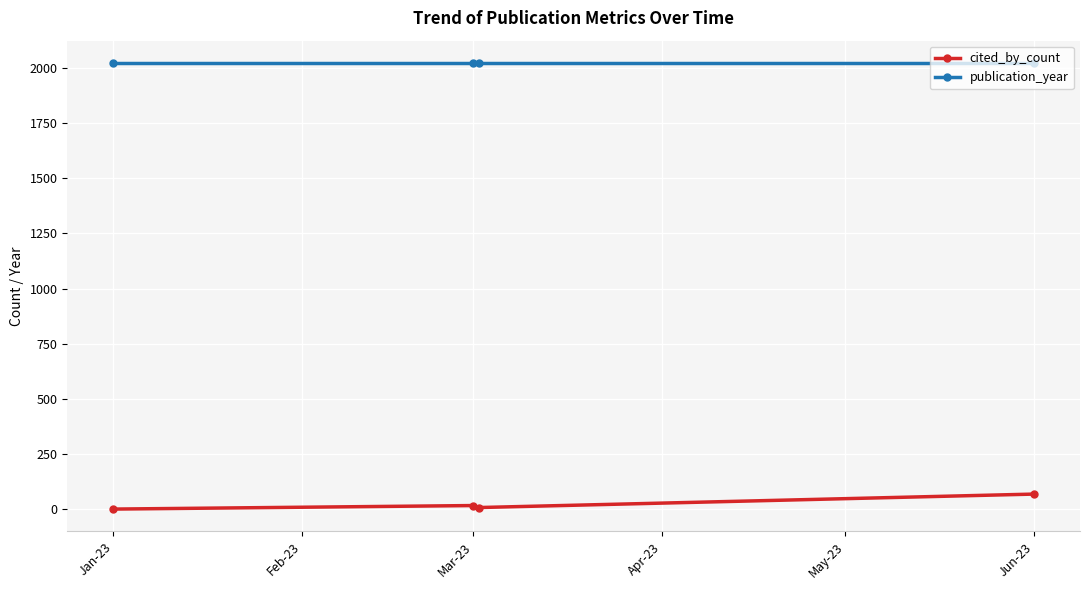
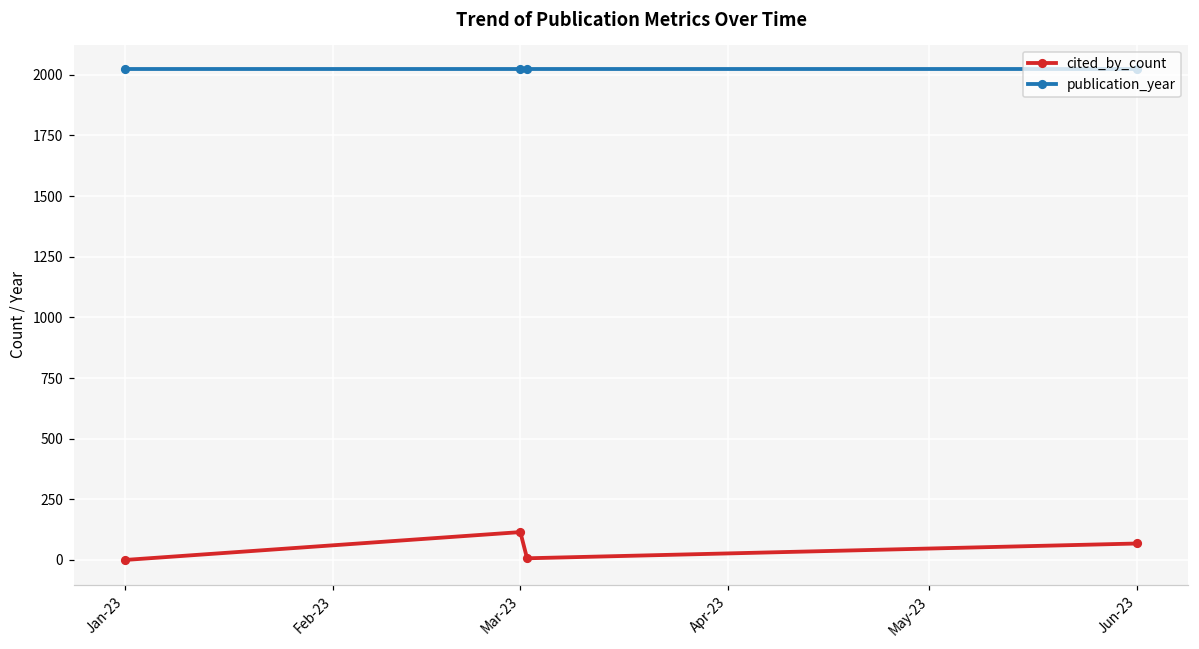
  {
    "cited_by_count": {
      "Jan-23": 0,
-     "Mar-23": 20,
+     "Mar-23": 120,
      "Jun-23": 70
    },
    "publication_year": {
      "Jan-23": 2020,
      "Mar-23": 2020
    }
  }
